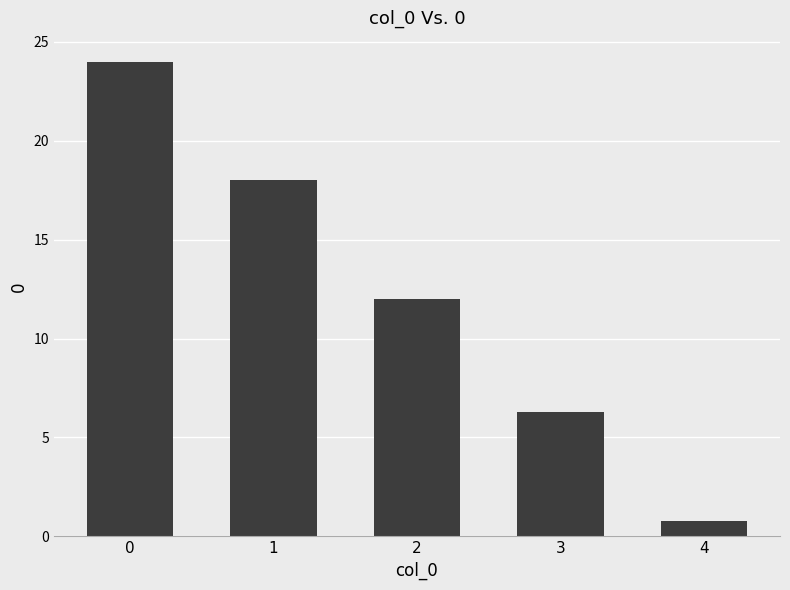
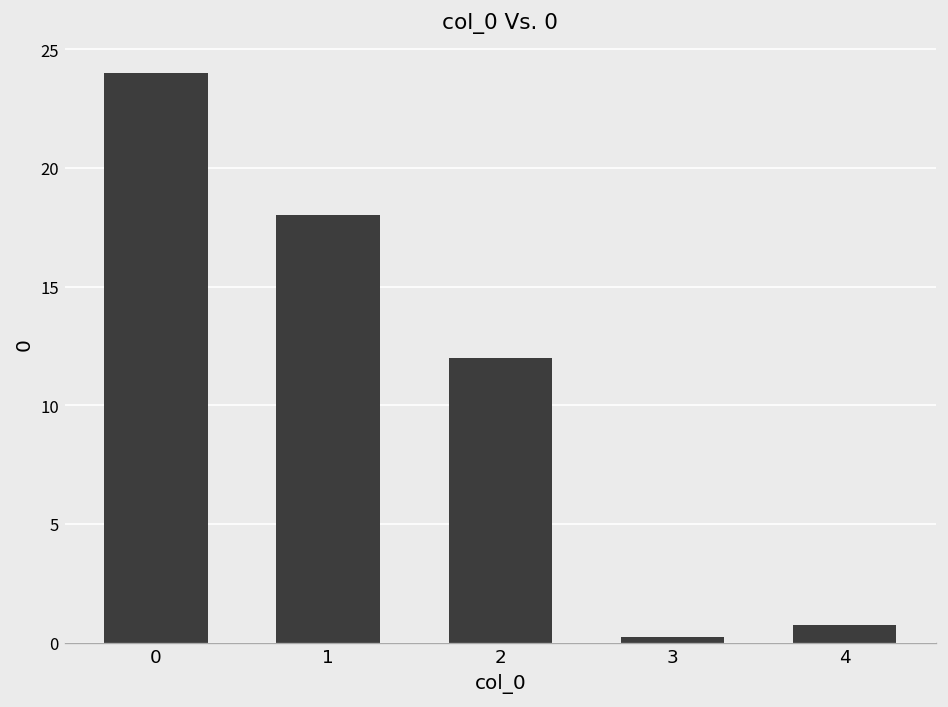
  {
    "0": 24.0,
    "1": 18.0,
    "2": 12.0,
-   "3": 6.3,
+   "3": 0.2,
    "4": 0.8
  }
